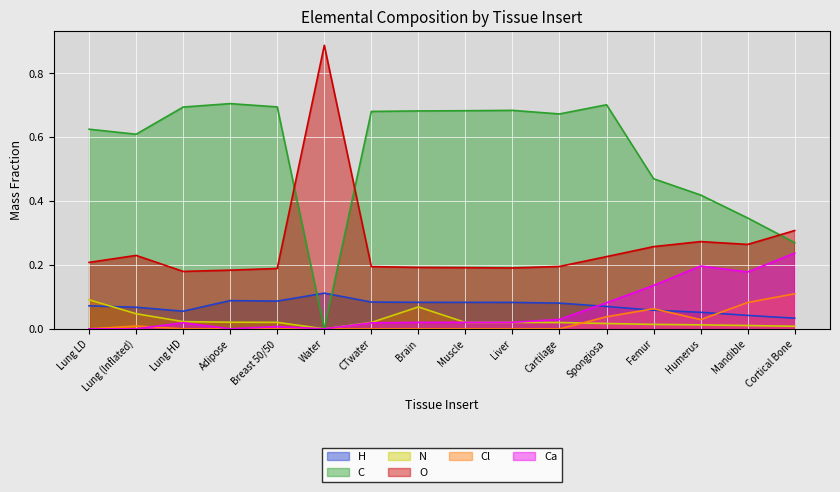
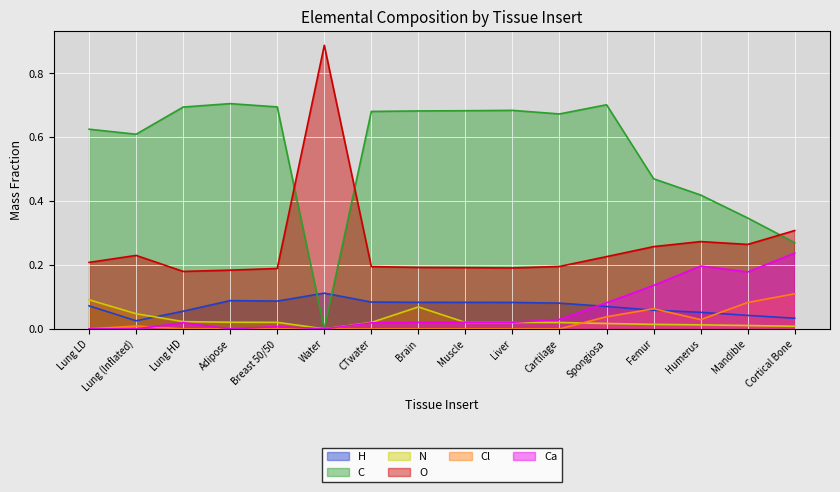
  {
    "H": {
      "Lung LD": 0.07,
-     "Lung (Inflated)": 0.07,
+     "Lung (Inflated)": 0.03,
      "Lung HD": 0.06,
      "Adipose": 0.09,
      "Breast 50/50": 0.09,
      "Water": 0.11,
      "CTwater": 0.08,
      "Brain": 0.08,
      "Muscle": 0.08,
      "Liver": 0.08,
      "Cartilage": 0.08,
      "Spongiosa": 0.07,
      "Humerus": 0.05,
      "Mandible": 0.04,
      "Cortical Bone": 0.03
    },
    "C": {
      "Lung LD": 0.63,
      "Lung (Inflated)": 0.61,
      "Lung HD": 0.69,
      "Adipose": 0.71,
      "Breast 50/50": 0.70,
      "CTwater": 0.68,
      "Brain": 0.68,
      "Muscle": 0.68,
      "Liver": 0.68,
      "Cartilage": 0.67,
      "Spongiosa": 0.70,
      "Femur": 0.47,
      "Humerus": 0.42,
      "Mandible": 0.35,
      "Cortical Bone": 0.27
    },
    "N": {
      "Lung LD": 0.09,
      "Lung (Inflated)": 0.05,
      "Adipose": 0.02,
      "Breast 50/50": 0.02,
      "Brain": 0.07,
      "Cartilage": 0.02,
      "Spongiosa": 0.02,
      "Femur": 0.01,
      "Humerus": 0.01,
      "Mandible": 0.01,
      "Cortical Bone": 0.01
    },
    "O": {
      "Lung LD": 0.21,
      "Lung (Inflated)": 0.23,
      "Lung HD": 0.18,
      "Adipose": 0.18,
      "Breast 50/50": 0.19,
      "Water": 0.89,
      "CTwater": 0.19,
      "Brain": 0.19,
      "Muscle": 0.19,
      "Liver": 0.19,
      "Cartilage": 0.20,
      "Spongiosa": 0.23,
      "Femur": 0.26,
      "Humerus": 0.27,
      "Mandible": 0.26,
      "Cortical Bone": 0.31
    },
    "Cl": {
      "Lung (Inflated)": 0.01,
      "Lung HD": 0.00,
      "CTwater": 0.00,
      "Brain": 0.00,
      "Muscle": 0.00,
      "Liver": 0.00,
      "Cartilage": 0.00,
      "Spongiosa": 0.04,
      "Humerus": 0.03,
      "Mandible": 0.08,
      "Cortical Bone": 0.11
    },
    "Ca": {
      "Lung (Inflated)": 0.00,
      "Brain": 0.02,
      "Cartilage": 0.03,
      "Spongiosa": 0.08,
      "Femur": 0.14,
      "Humerus": 0.20,
      "Mandible": 0.18,
      "Cortical Bone": 0.24
    }
  }
